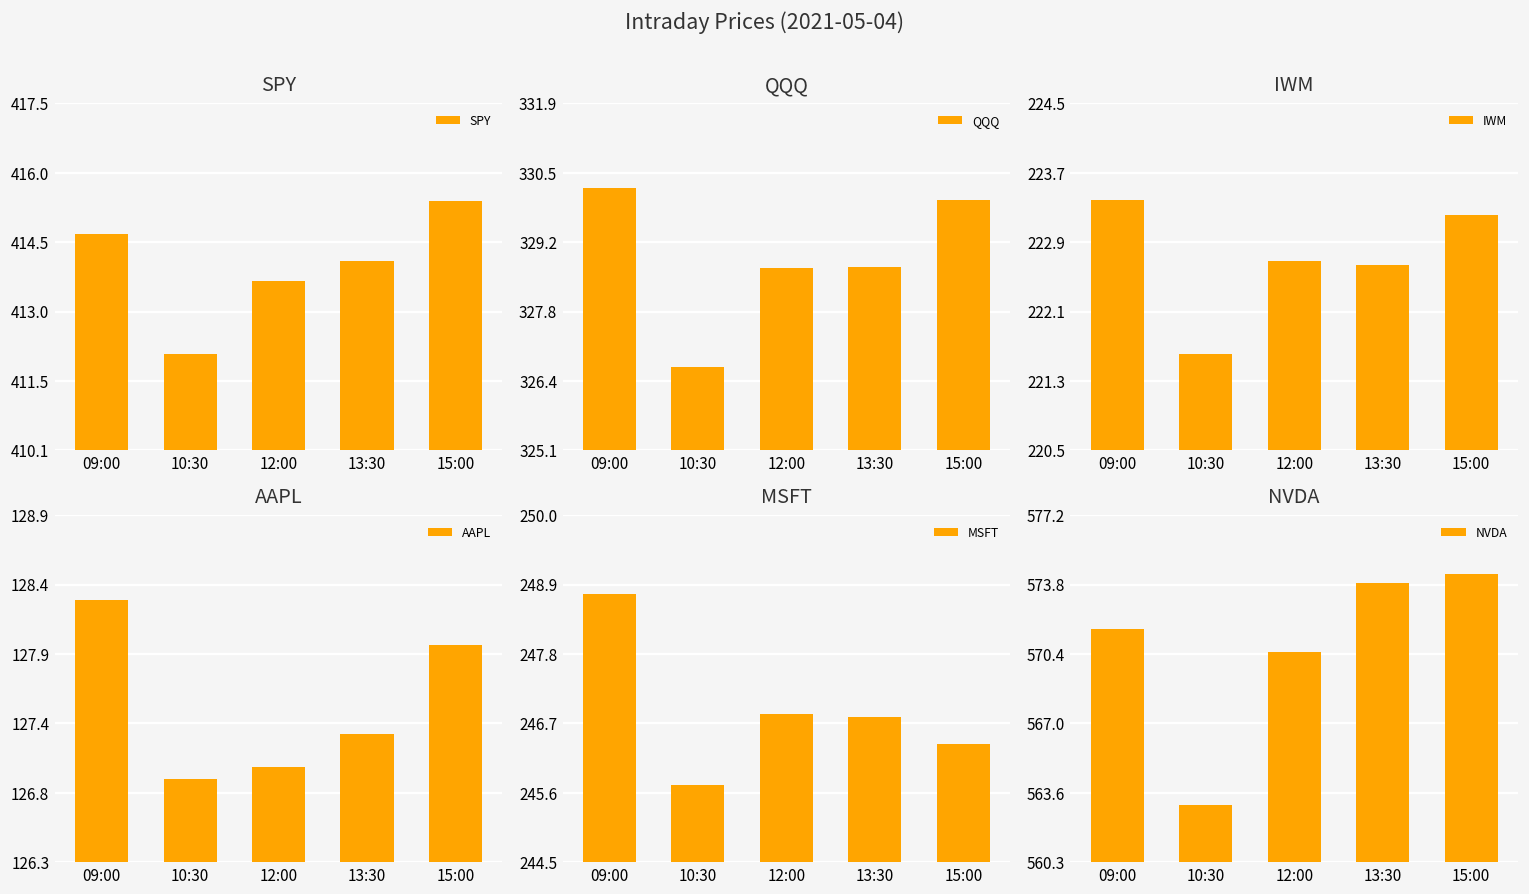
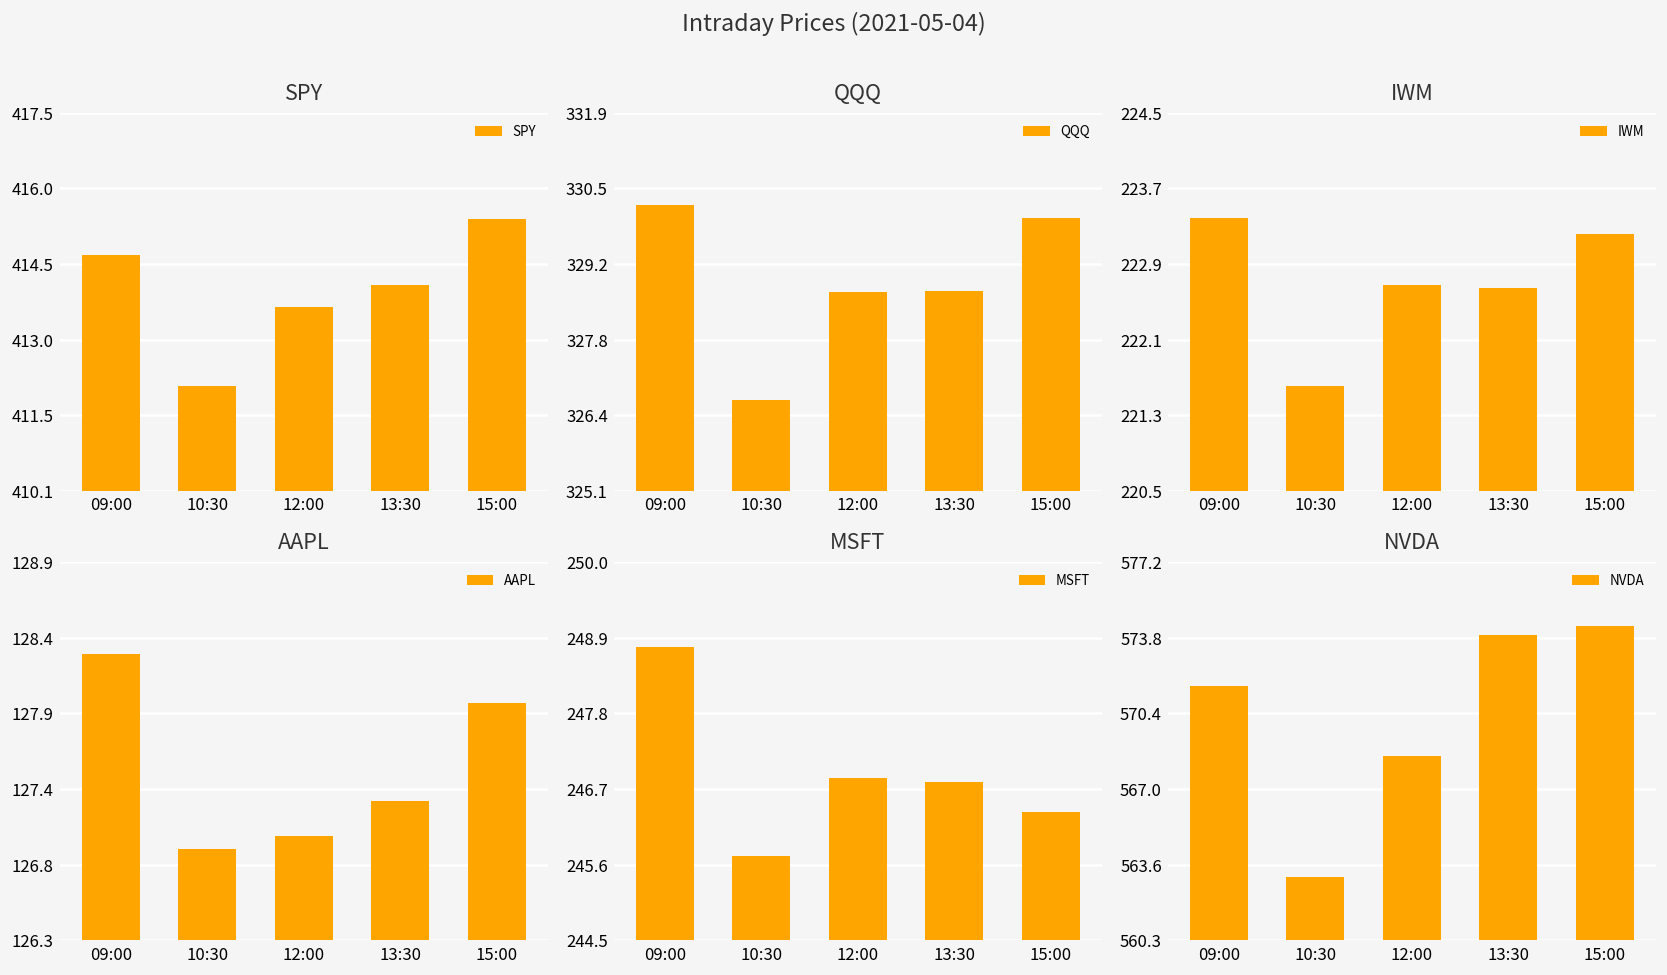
  {
    "SPY": {
      "09:00": 414.7,
      "10:30": 412.1,
      "12:00": 413.7,
      "13:30": 414.1,
      "15:00": 415.4
    },
    "QQQ": {
      "09:00": 330.2,
      "10:30": 326.7,
      "12:00": 328.7,
      "13:30": 328.7,
      "15:00": 330.0
    },
    "IWM": {
      "09:00": 223.4,
      "10:30": 221.6,
      "12:00": 222.7,
      "13:30": 222.6,
      "15:00": 223.2
    },
    "AAPL": {
      "09:00": 128.31,
      "10:30": 126.95,
      "12:00": 127.04,
      "13:30": 127.29,
      "15:00": 127.96
    },
    "MSFT": {
      "09:00": 248.8,
      "10:30": 245.8,
      "12:00": 246.9,
      "13:30": 246.8,
      "15:00": 246.4
    },
    "NVDA": {
      "09:00": 571.7,
      "10:30": 563.1,
-     "12:00": 570.5,
+     "12:00": 568.5,
      "13:30": 573.9,
      "15:00": 574.3
    }
  }
